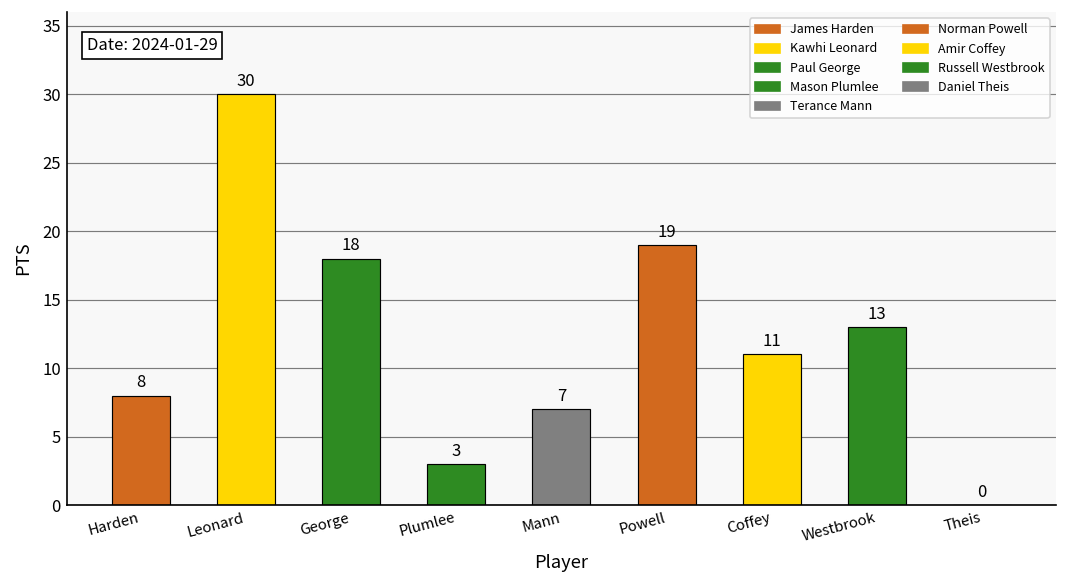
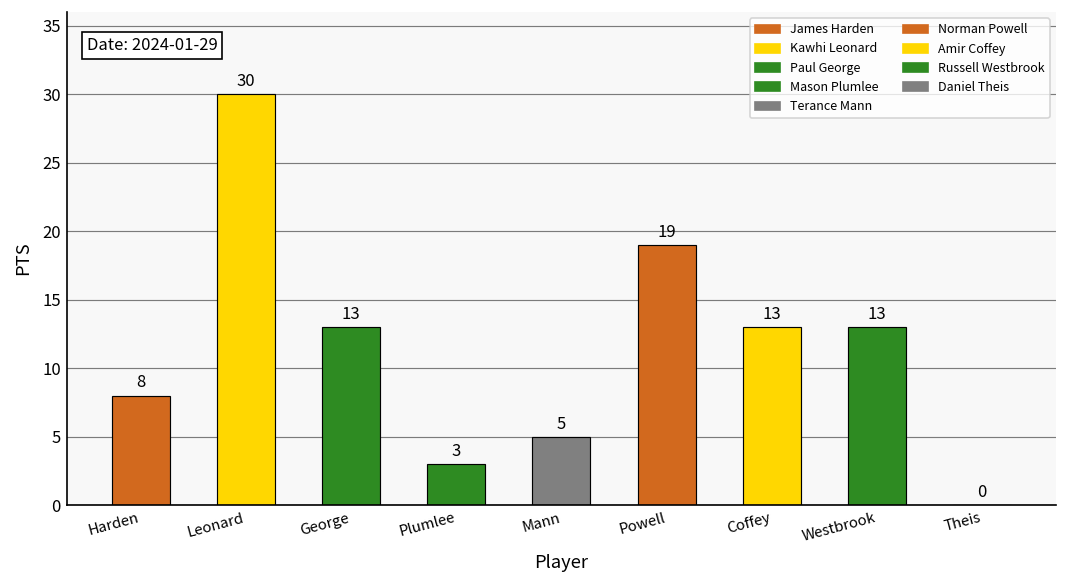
  {
    "Harden": 8,
    "Leonard": 30,
-   "George": 18,
+   "George": 13,
    "Plumlee": 3,
-   "Mann": 7,
+   "Mann": 5,
    "Powell": 19,
-   "Coffey": 11,
+   "Coffey": 13,
    "Westbrook": 13,
    "Theis": 0
  }
